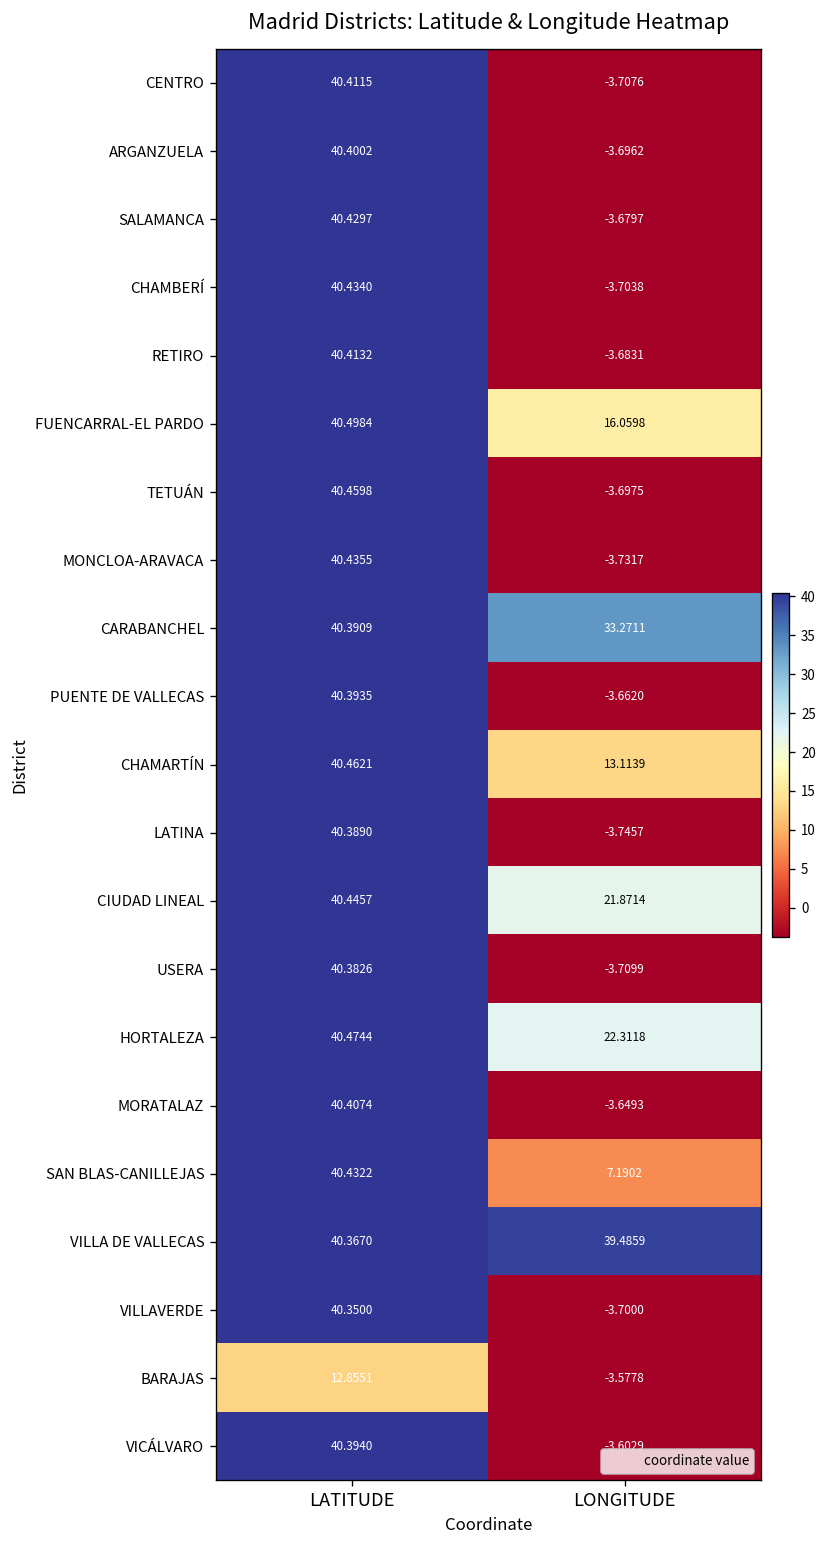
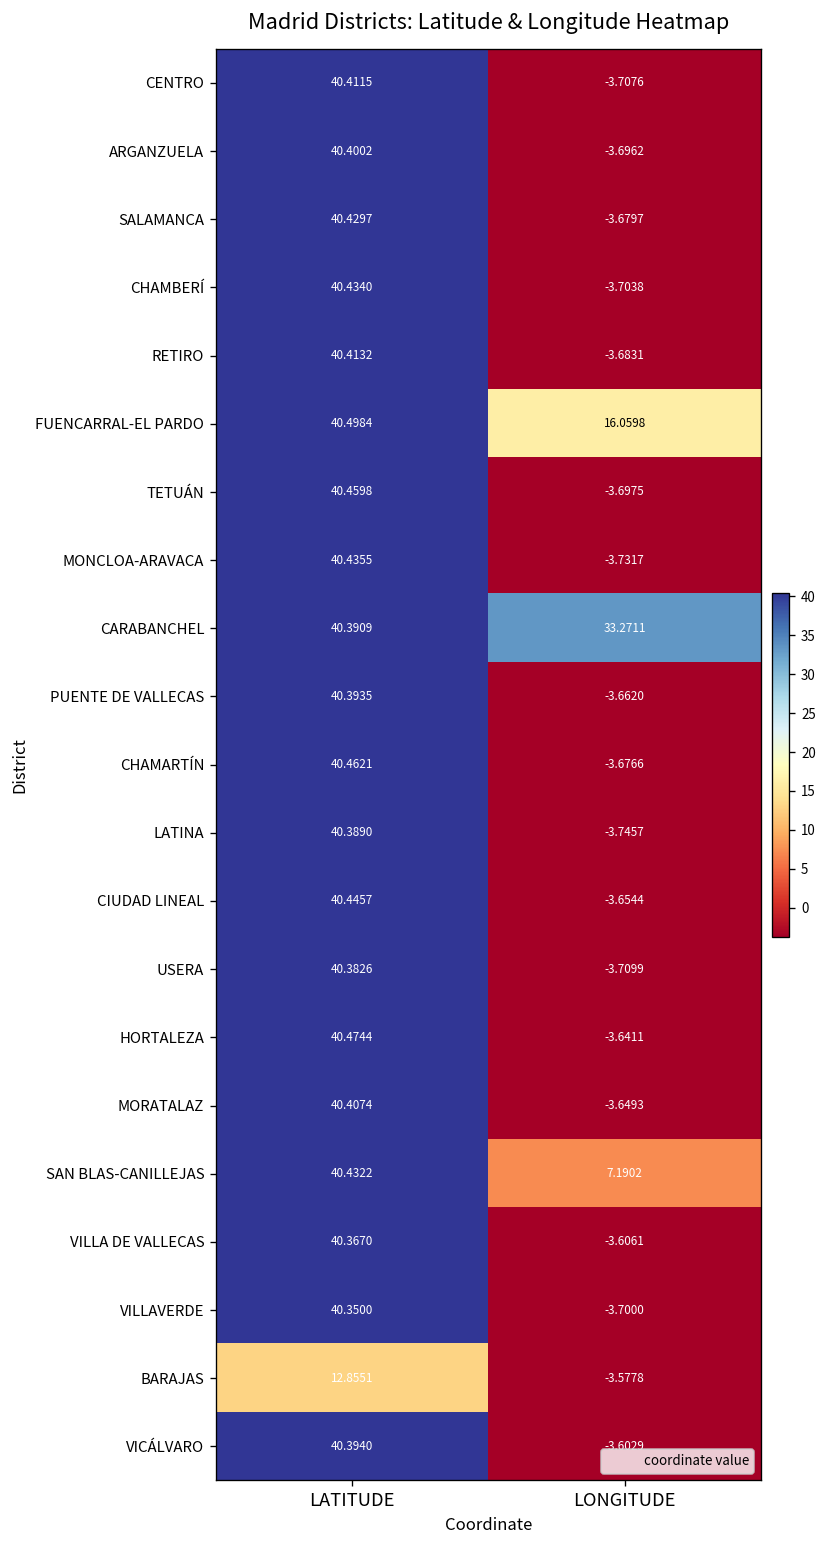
  {
    "CENTRO": {
      "LATITUDE": 40.4115,
      "LONGITUDE": -3.7076
    },
    "ARGANZUELA": {
      "LATITUDE": 40.4002,
      "LONGITUDE": -3.6962
    },
    "SALAMANCA": {
      "LATITUDE": 40.4297,
      "LONGITUDE": -3.6797
    },
    "CHAMBERÍ": {
      "LATITUDE": 40.4340,
      "LONGITUDE": -3.7038
    },
    "RETIRO": {
      "LATITUDE": 40.4132,
      "LONGITUDE": -3.6831
    },
    "FUENCARRAL-EL PARDO": {
      "LATITUDE": 40.4984,
      "LONGITUDE": 16.0598
    },
    "TETUÁN": {
      "LATITUDE": 40.4598,
      "LONGITUDE": -3.6975
    },
    "MONCLOA-ARAVACA": {
      "LATITUDE": 40.4355,
      "LONGITUDE": -3.7317
    },
    "CARABANCHEL": {
      "LATITUDE": 40.3909,
      "LONGITUDE": 33.2711
    },
    "PUENTE DE VALLECAS": {
      "LATITUDE": 40.3935,
      "LONGITUDE": -3.6620
    },
    "CHAMARTÍN": {
      "LATITUDE": 40.4621,
-     "LONGITUDE": 13.1139
+     "LONGITUDE": -3.6766
    },
    "LATINA": {
      "LATITUDE": 40.3890,
      "LONGITUDE": -3.7457
    },
    "CIUDAD LINEAL": {
      "LATITUDE": 40.4457,
-     "LONGITUDE": 21.8714
+     "LONGITUDE": -3.6544
    },
    "USERA": {
      "LATITUDE": 40.3826,
      "LONGITUDE": -3.7099
    },
    "HORTALEZA": {
      "LATITUDE": 40.4744,
-     "LONGITUDE": 22.3118
+     "LONGITUDE": -3.6411
    },
    "MORATALAZ": {
      "LATITUDE": 40.4074,
      "LONGITUDE": -3.6493
    },
    "SAN BLAS-CANILLEJAS": {
      "LATITUDE": 40.4322,
      "LONGITUDE": 7.1902
    },
    "VILLA DE VALLECAS": {
      "LATITUDE": 40.3670,
-     "LONGITUDE": 39.4859
+     "LONGITUDE": -3.6061
    },
    "VILLAVERDE": {
      "LATITUDE": 40.3500,
      "LONGITUDE": -3.7000
    },
    "BARAJAS": {
      "LATITUDE": 12.8551,
      "LONGITUDE": -3.5778
    },
    "VICÁLVARO": {
      "LATITUDE": 40.3940
    }
  }
